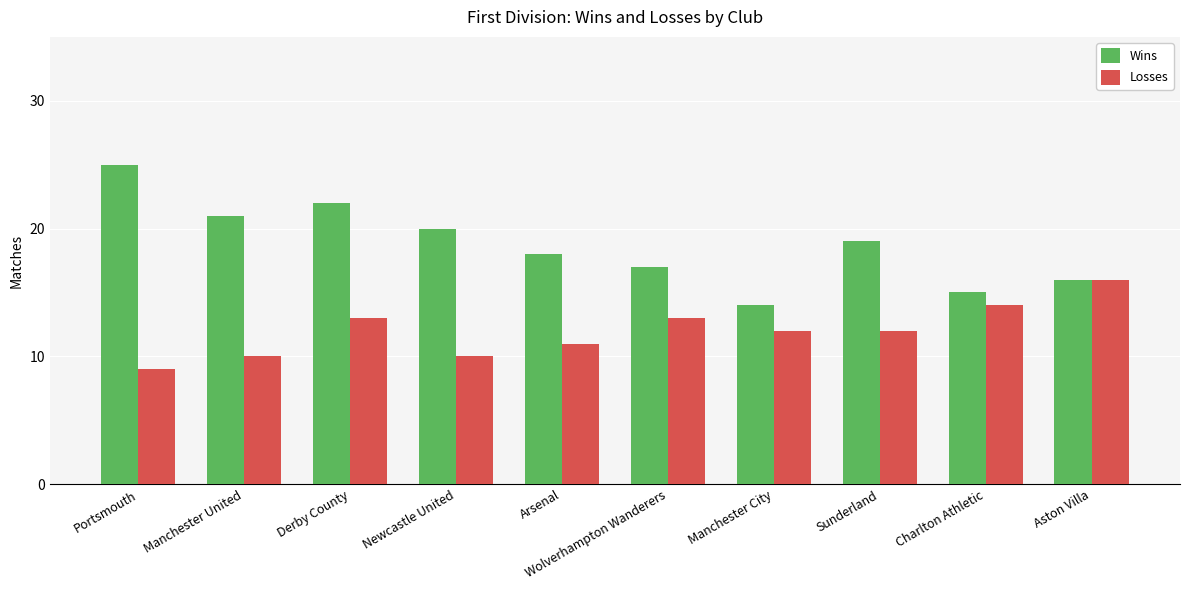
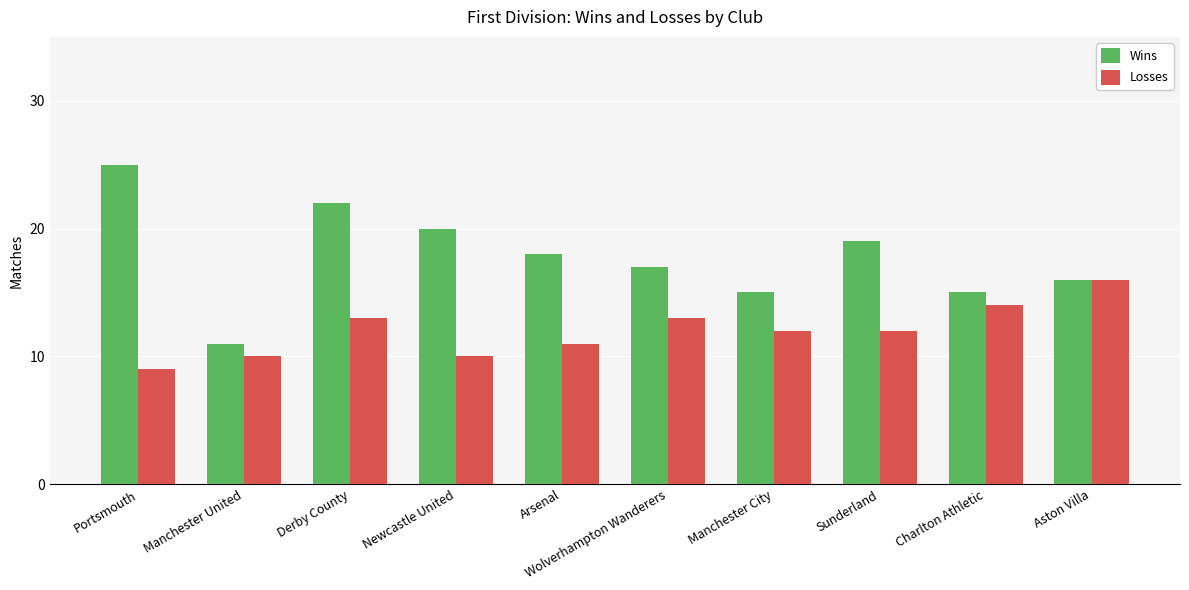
  {
    "Wins": {
      "Portsmouth": 25,
-     "Manchester United": 21,
+     "Manchester United": 11,
      "Derby County": 22,
      "Newcastle United": 20,
      "Arsenal": 18,
      "Wolverhampton Wanderers": 17,
-     "Manchester City": 14,
+     "Manchester City": 15,
      "Sunderland": 19,
      "Charlton Athletic": 15,
      "Aston Villa": 16
    },
    "Losses": {
      "Portsmouth": 9,
      "Manchester United": 10,
      "Derby County": 13,
      "Newcastle United": 10,
      "Arsenal": 11,
      "Wolverhampton Wanderers": 13,
      "Manchester City": 12,
      "Sunderland": 12,
      "Charlton Athletic": 14,
      "Aston Villa": 16
    }
  }
